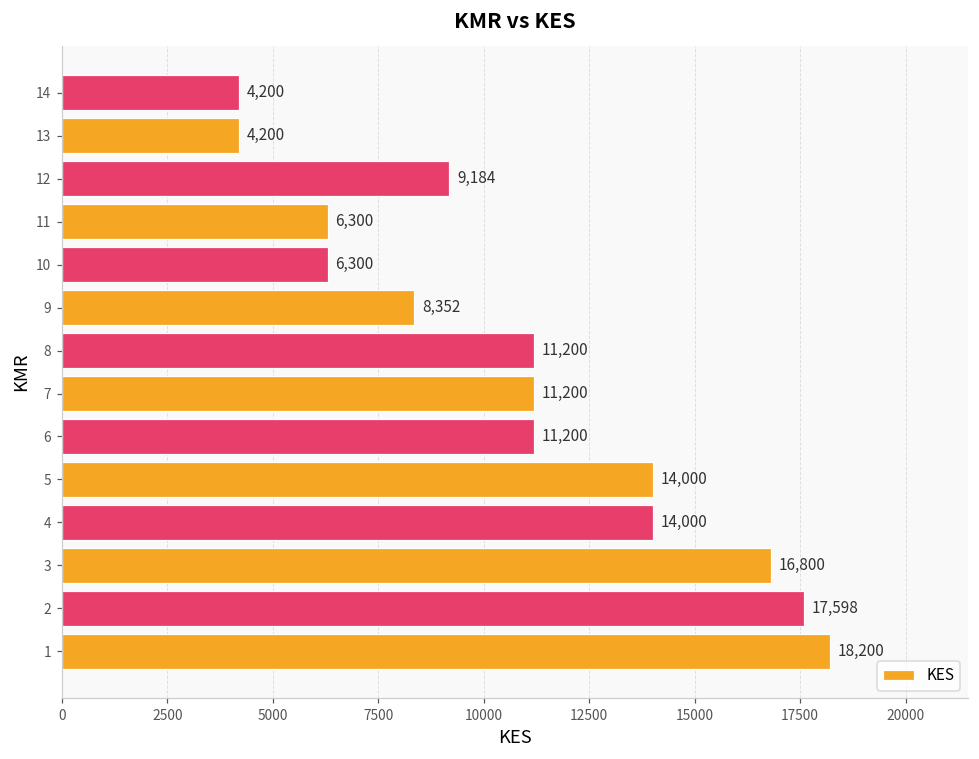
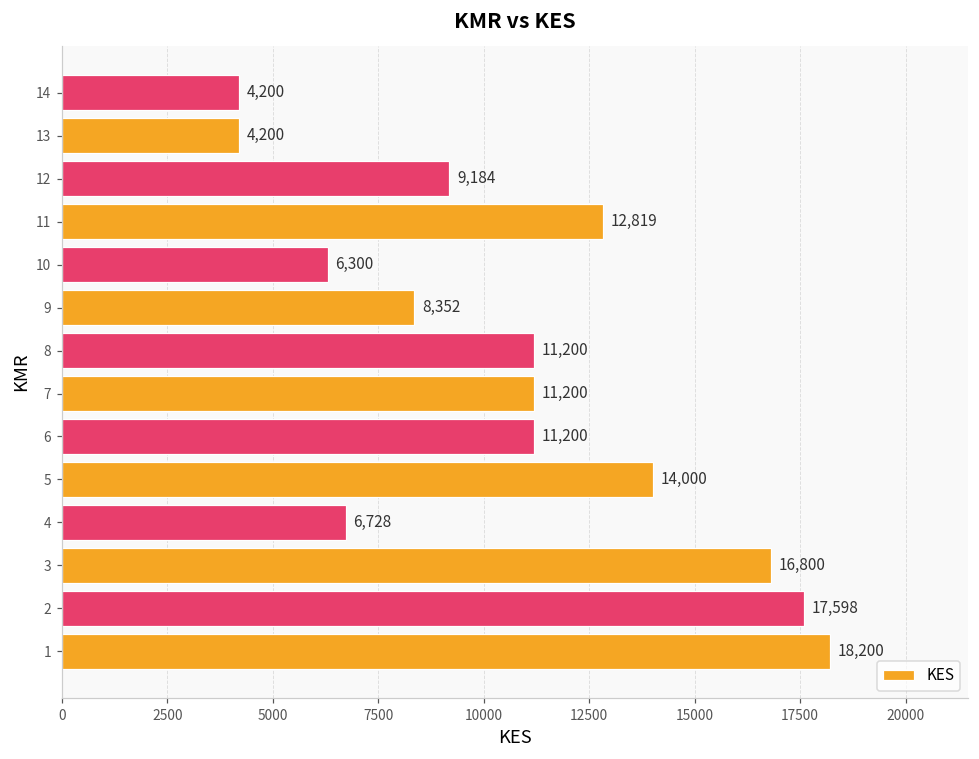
  {
    "14": "4,200",
    "13": "4,200",
    "12": "9,184",
-   "11": "6,300",
+   "11": "12,819",
    "10": "6,300",
    "9": "8,352",
    "8": "11,200",
    "7": "11,200",
    "6": "11,200",
    "5": "14,000",
-   "4": "14,000",
+   "4": "6,728",
    "3": "16,800",
    "2": "17,598",
    "1": "18,200"
  }
